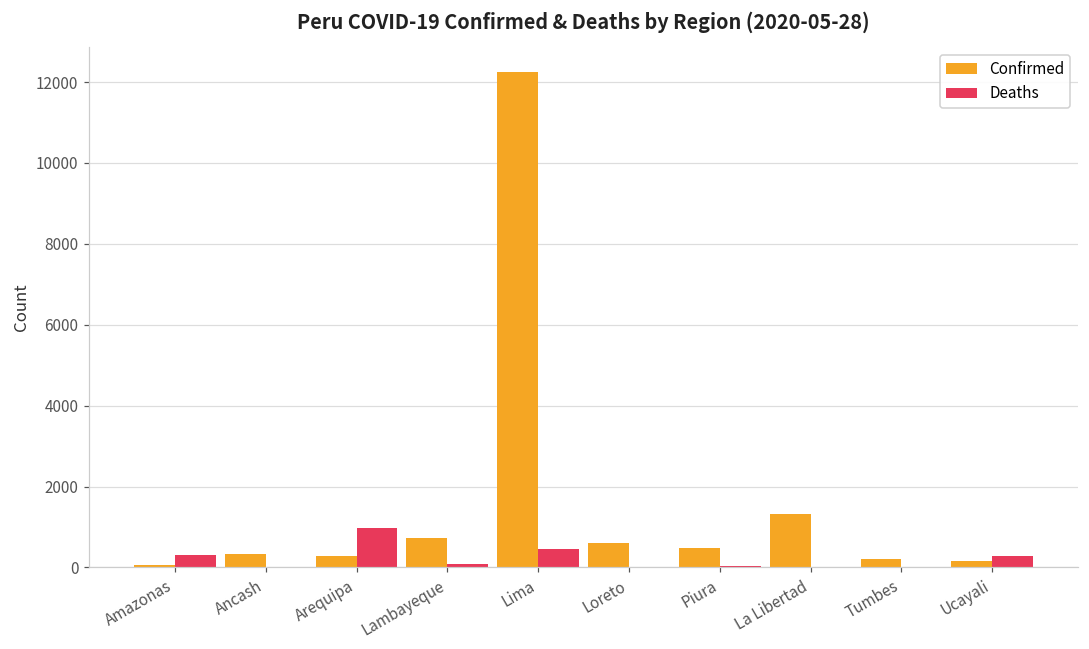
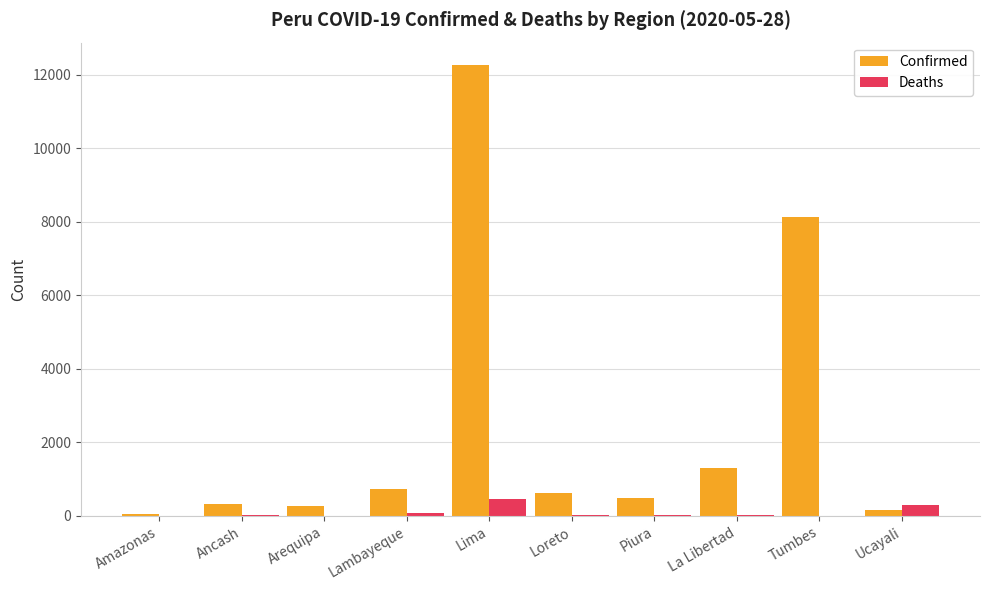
  {
    "Confirmed": {
      "Ancash": 300,
      "Arequipa": 300,
      "Lambayeque": 700,
      "Lima": 12300,
      "Loreto": 600,
      "Piura": 500,
      "La Libertad": 1300,
-     "Tumbes": 200,
+     "Tumbes": 8100,
      "Ucayali": 100
    },
    "Deaths": {
-     "Amazonas": 300,
-     "Arequipa": 1000,
+     "Amazonas": 0,
+     "Arequipa": 0,
      "Lambayeque": 100,
      "Lima": 500,
      "Ucayali": 300
    }
  }
